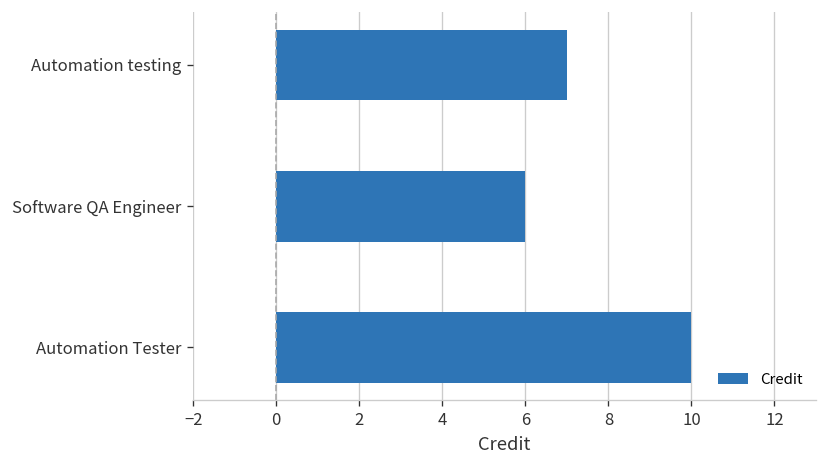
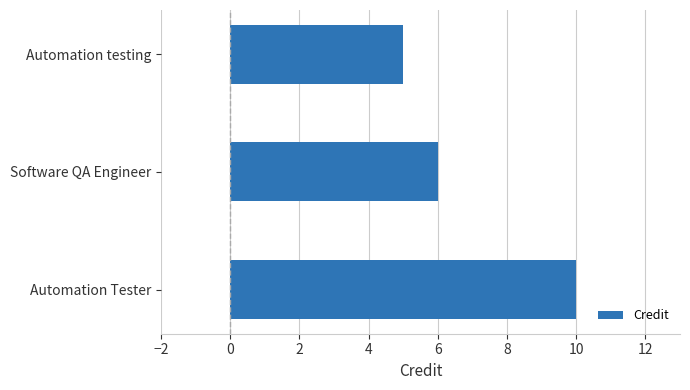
  {
-   "Automation testing": 7,
+   "Automation testing": 5,
    "Software QA Engineer": 6,
    "Automation Tester": 10
  }
